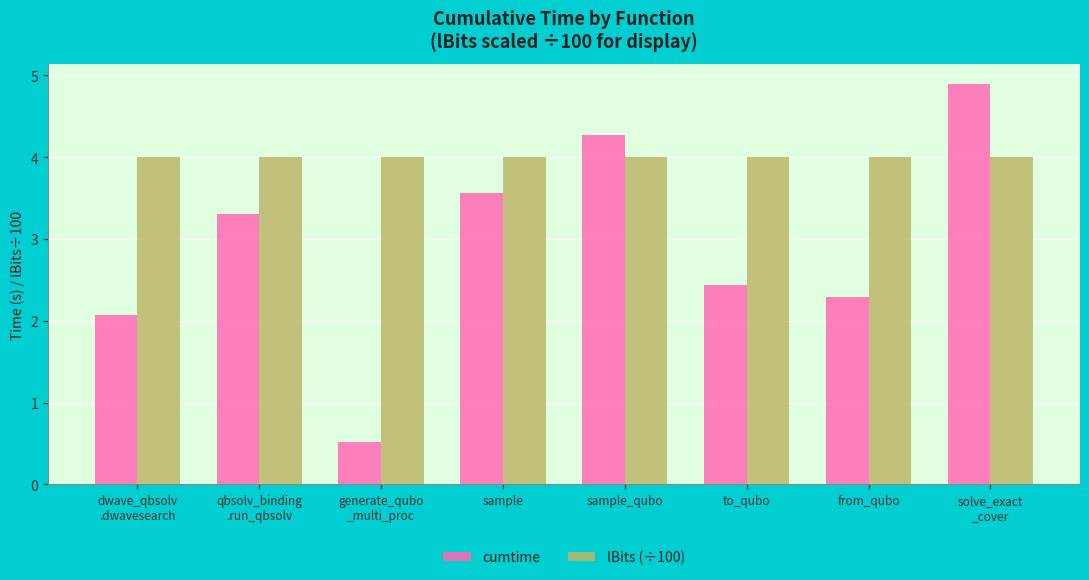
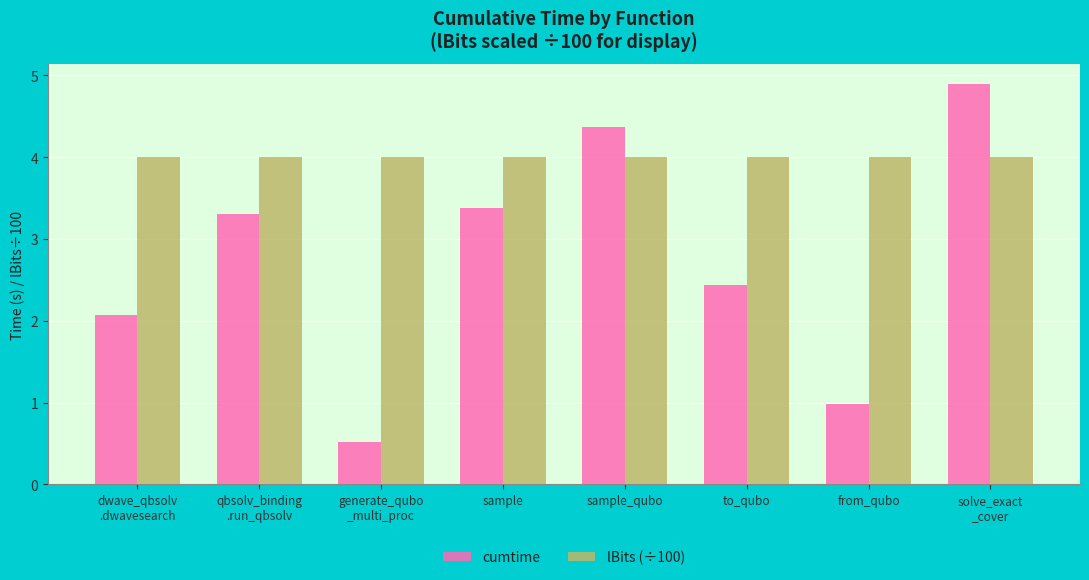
  {
    "cumtime": {
      "dwave_qbsolv .dwavesearch": 2.1,
      "qbsolv_binding .run_qbsolv": 3.3,
      "generate_qubo _multi_proc": 0.5,
-     "sample": 3.6,
-     "sample_qubo": 4.3,
+     "sample": 3.4,
+     "sample_qubo": 4.4,
      "to_qubo": 2.4,
-     "from_qubo": 2.3,
+     "from_qubo": 1.0,
      "solve_exact _cover": 4.9
    },
    "lBits (÷100)": {
      "dwave_qbsolv .dwavesearch": 4.0,
      "qbsolv_binding .run_qbsolv": 4.0,
      "generate_qubo _multi_proc": 4.0,
      "sample": 4.0,
      "sample_qubo": 4.0,
      "to_qubo": 4.0,
      "from_qubo": 4.0,
      "solve_exact _cover": 4.0
    }
  }
